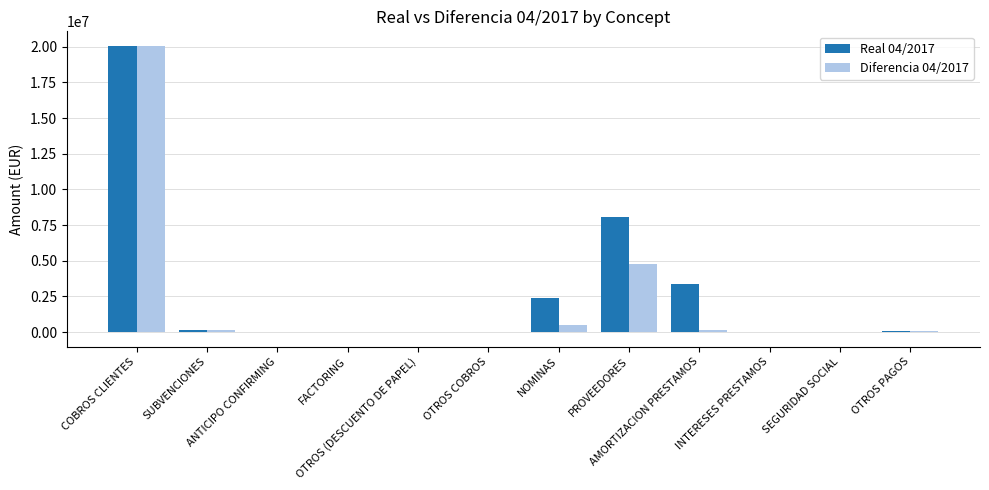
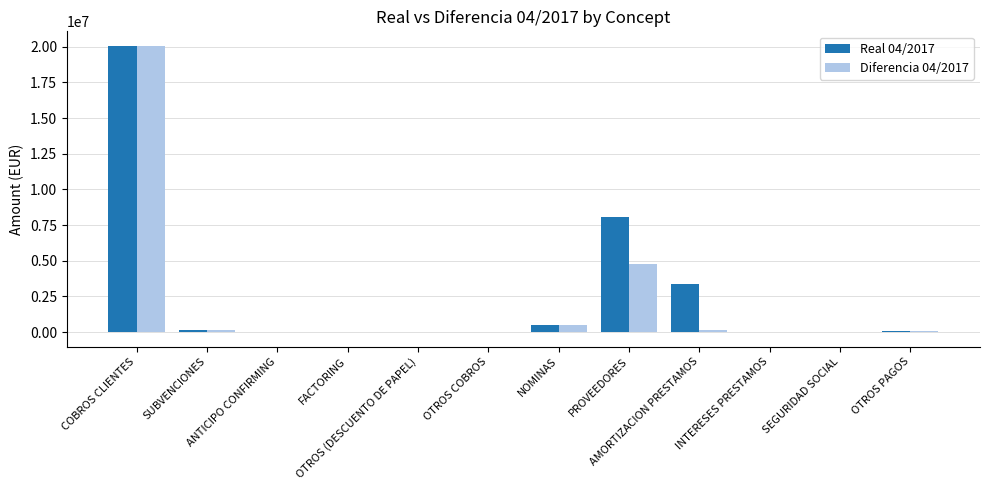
  {
    "Real 04/2017": {
      "COBROS CLIENTES": 20100000,
      "ANTICIPO CONFIRMING": 0,
      "FACTORING": 0,
      "OTROS (DESCUENTO DE PAPEL)": 0,
-     "NOMINAS": 2400000,
+     "NOMINAS": 500000,
      "PROVEEDORES": 8100000,
      "AMORTIZACION PRESTAMOS": 3400000,
      "INTERESES PRESTAMOS": 0,
      "SEGURIDAD SOCIAL": 0
    },
    "Diferencia 04/2017": {
      "COBROS CLIENTES": 20100000,
      "NOMINAS": 500000,
      "PROVEEDORES": 4800000
    }
  }
